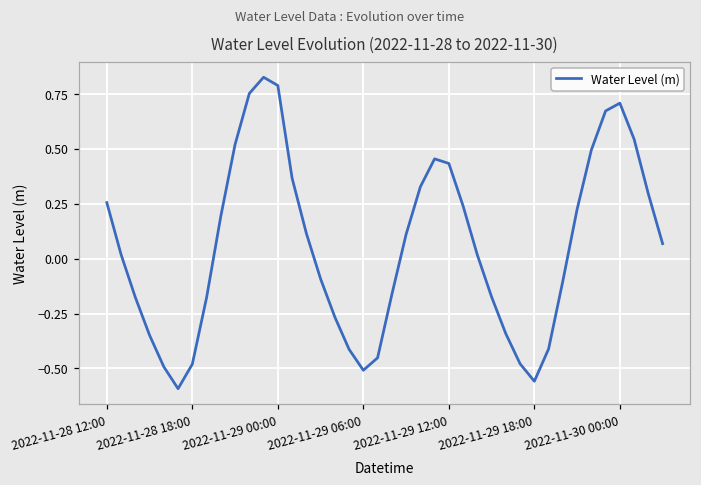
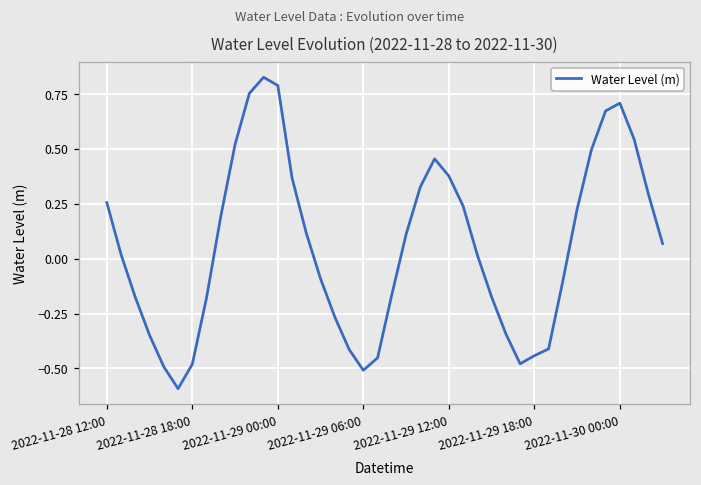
  {
    "2022-11-28 12:00": 0.26,
    "2022-11-28 18:00": -0.48,
    "2022-11-29 00:00": 0.79,
    "2022-11-29 06:00": -0.51,
-   "2022-11-29 12:00": 0.43,
-   "2022-11-29 18:00": -0.56,
+   "2022-11-29 12:00": 0.38,
+   "2022-11-29 18:00": -0.44,
    "2022-11-30 00:00": 0.71
  }
